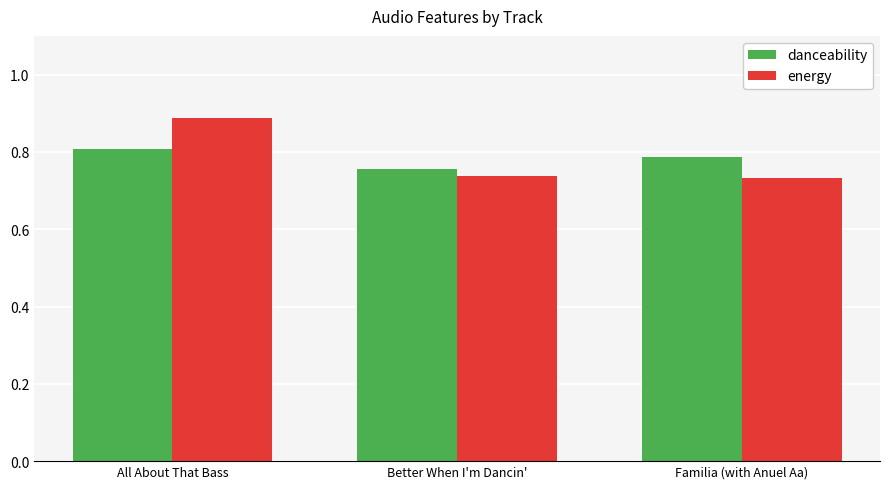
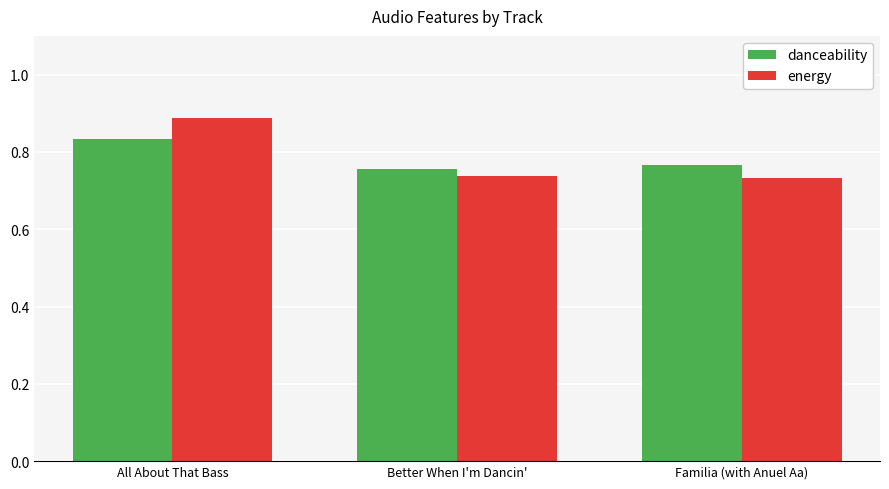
  {
    "danceability": {
-     "All About That Bass": 0.81,
+     "All About That Bass": 0.83,
      "Better When I'm Dancin'": 0.76,
-     "Familia (with Anuel Aa)": 0.79
+     "Familia (with Anuel Aa)": 0.77
    },
    "energy": {
      "All About That Bass": 0.89,
      "Better When I'm Dancin'": 0.74,
      "Familia (with Anuel Aa)": 0.73
    }
  }
